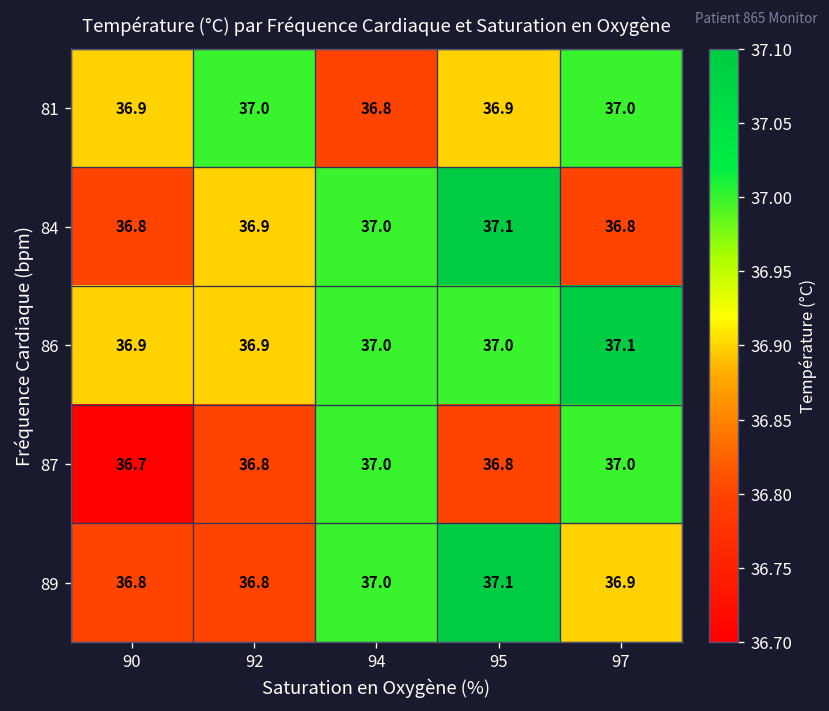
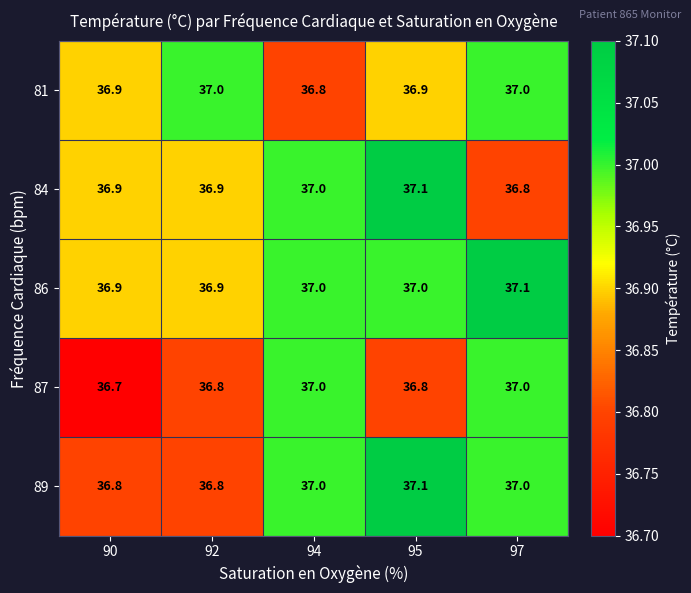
  {
    "81": {
      "90": 36.9,
      "92": 37.0,
      "94": 36.8,
      "95": 36.9,
      "97": 37.0
    },
    "84": {
-     "90": 36.8,
+     "90": 36.9,
      "92": 36.9,
      "94": 37.0,
      "95": 37.1,
      "97": 36.8
    },
    "86": {
      "90": 36.9,
      "92": 36.9,
      "94": 37.0,
      "95": 37.0,
      "97": 37.1
    },
    "87": {
      "90": 36.7,
      "92": 36.8,
      "94": 37.0,
      "95": 36.8,
      "97": 37.0
    },
    "89": {
      "90": 36.8,
      "92": 36.8,
      "94": 37.0,
      "95": 37.1,
-     "97": 36.9
+     "97": 37.0
    }
  }
